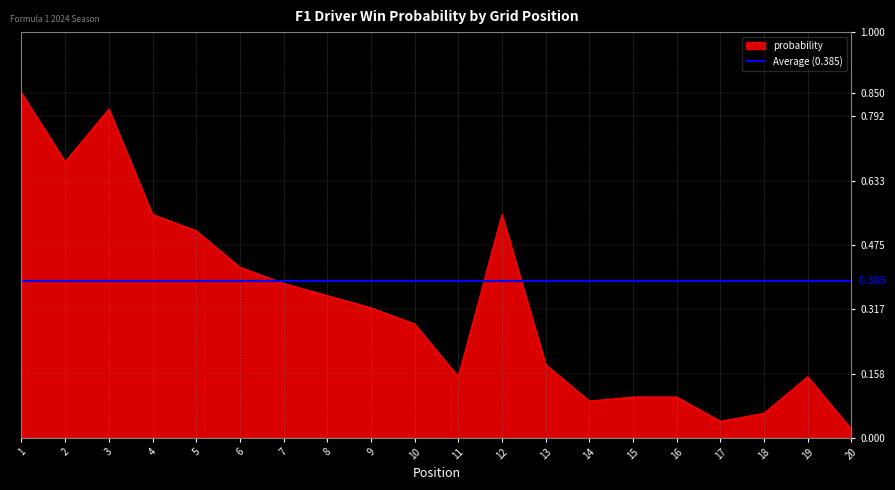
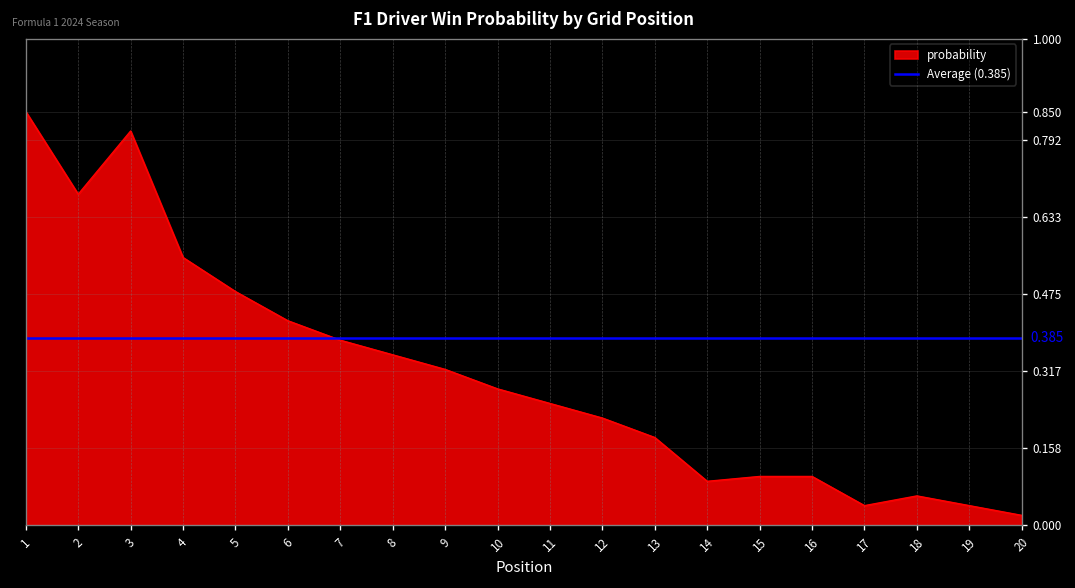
  {
    "1": 0.85,
    "2": 0.68,
    "3": 0.81,
    "4": 0.55,
-   "5": 0.51,
+   "5": 0.48,
    "6": 0.42,
    "7": 0.38,
    "8": 0.35,
    "9": 0.32,
    "10": 0.28,
-   "11": 0.15,
-   "12": 0.55,
+   "11": 0.25,
+   "12": 0.22,
    "13": 0.18,
    "14": 0.09,
    "15": 0.10,
    "16": 0.10,
    "17": 0.04,
    "18": 0.06,
-   "19": 0.15,
+   "19": 0.04,
    "20": 0.02
  }
